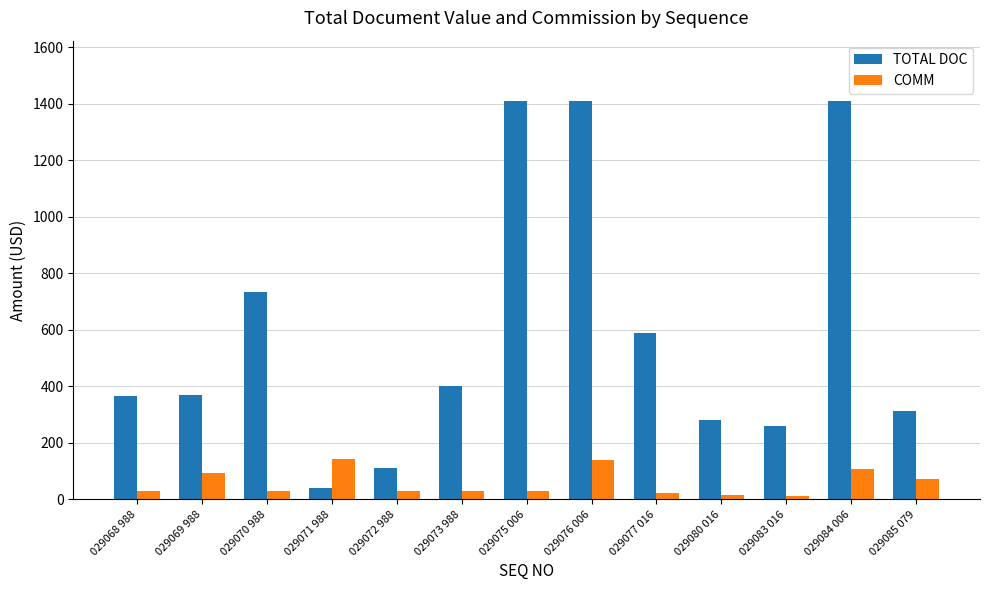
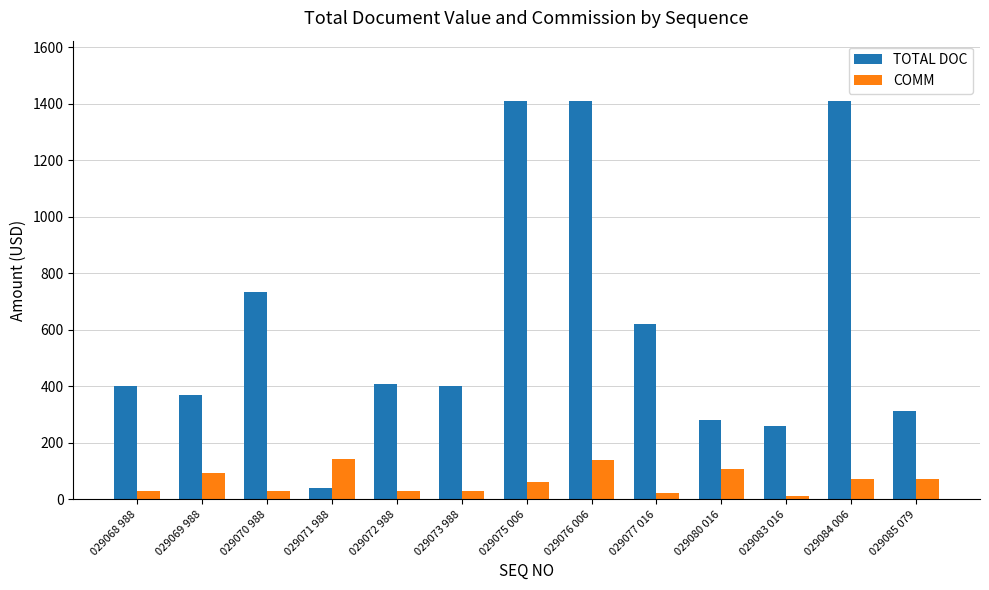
  {
    "TOTAL DOC": {
-     "029068 988": 370,
+     "029068 988": 400,
      "029069 988": 370,
      "029070 988": 730,
      "029071 988": 40,
-     "029072 988": 110,
+     "029072 988": 410,
      "029073 988": 400,
      "029075 006": 1410,
      "029076 006": 1410,
-     "029077 016": 590,
+     "029077 016": 620,
      "029080 016": 280,
      "029083 016": 260,
      "029084 006": 1410,
      "029085 079": 310
    },
    "COMM": {
      "029068 988": 30,
      "029069 988": 90,
      "029070 988": 30,
      "029071 988": 140,
      "029072 988": 30,
      "029073 988": 30,
-     "029075 006": 30,
+     "029075 006": 60,
      "029076 006": 140,
      "029077 016": 20,
-     "029080 016": 10,
+     "029080 016": 110,
      "029083 016": 10,
-     "029084 006": 110,
+     "029084 006": 70,
      "029085 079": 70
    }
  }
